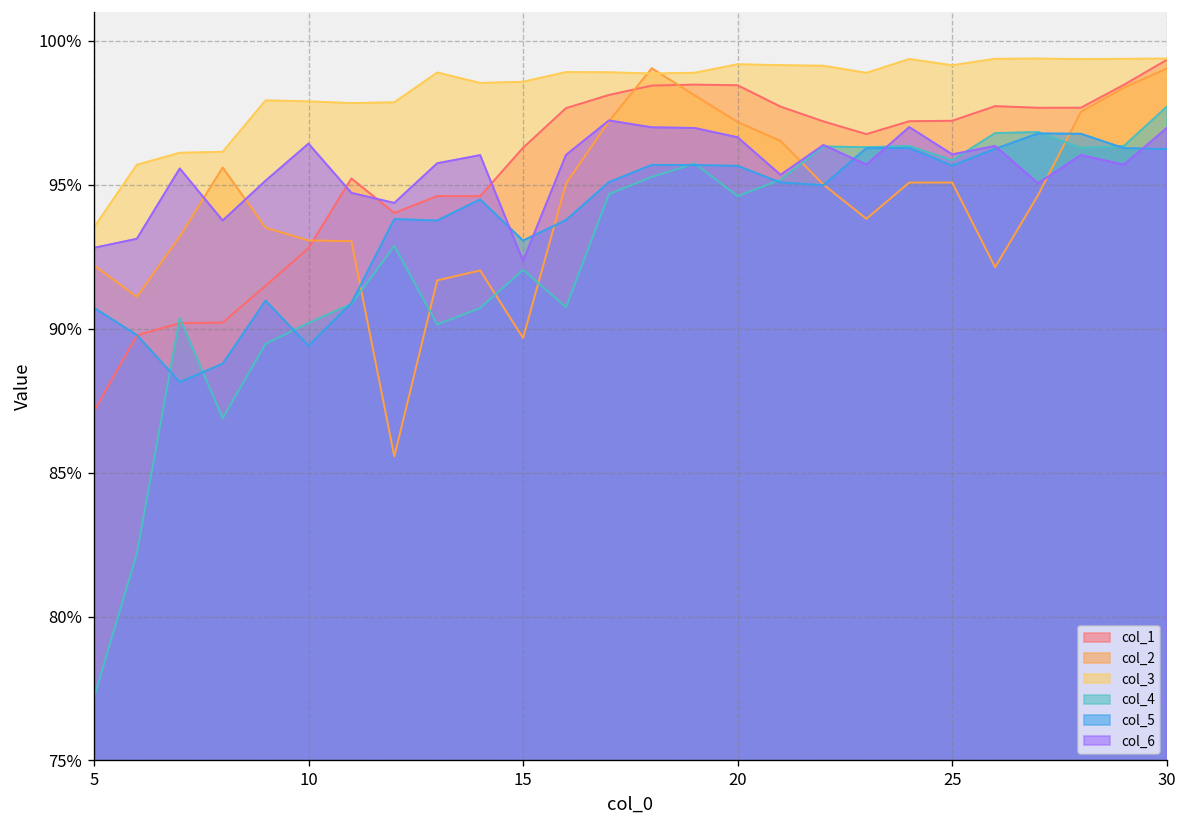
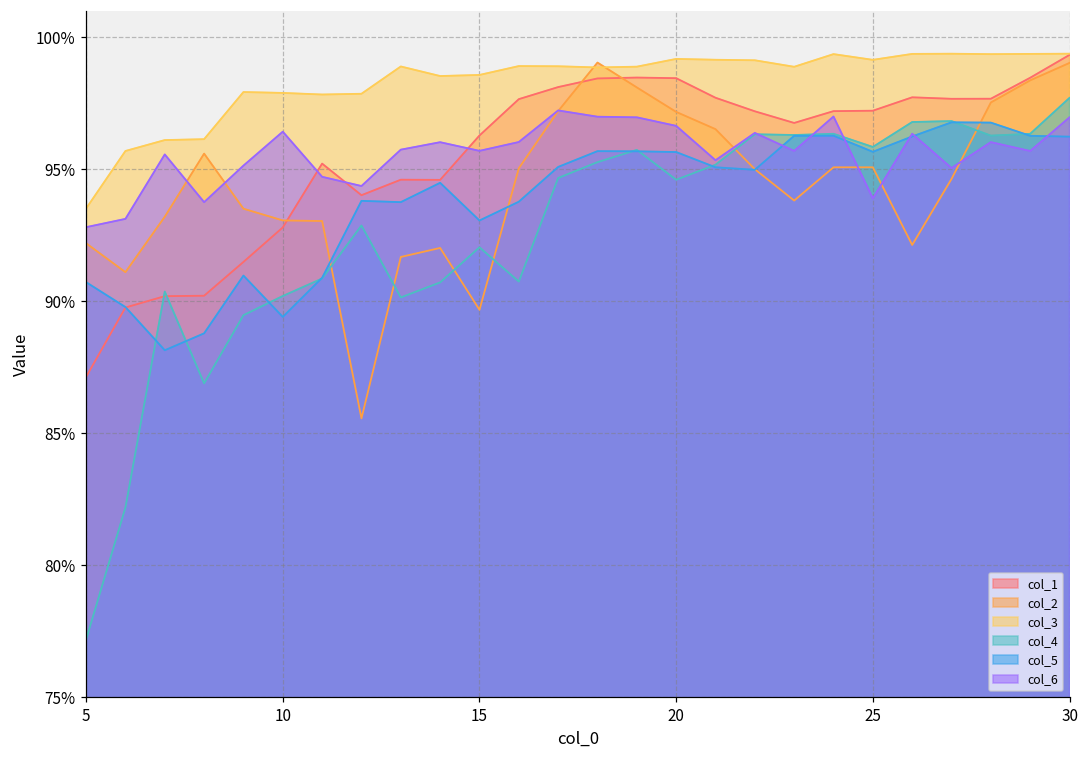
  {
    "col_6": {
      "5": "92.8%",
      "10": "96.4%",
-     "15": "92.4%",
+     "15": "95.7%",
      "20": "96.6%",
-     "25": "96.1%",
+     "25": "93.9%",
      "30": "97.0%"
    }
  }
